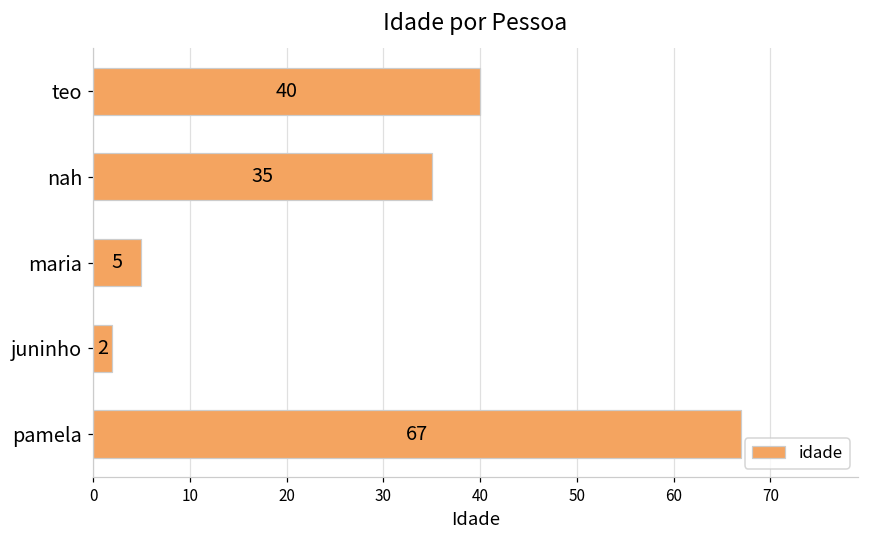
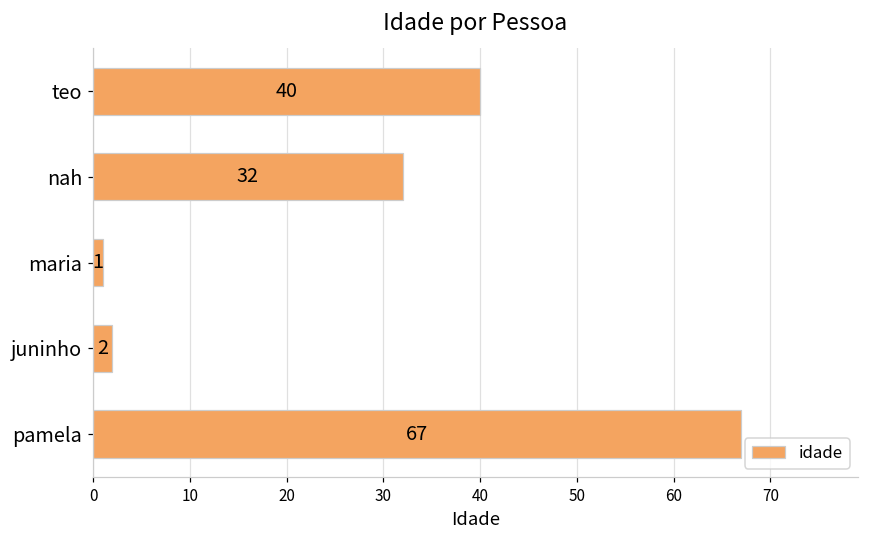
  {
    "teo": 40,
-   "nah": 35,
-   "maria": 5,
+   "nah": 32,
+   "maria": 1,
    "juninho": 2,
    "pamela": 67
  }
